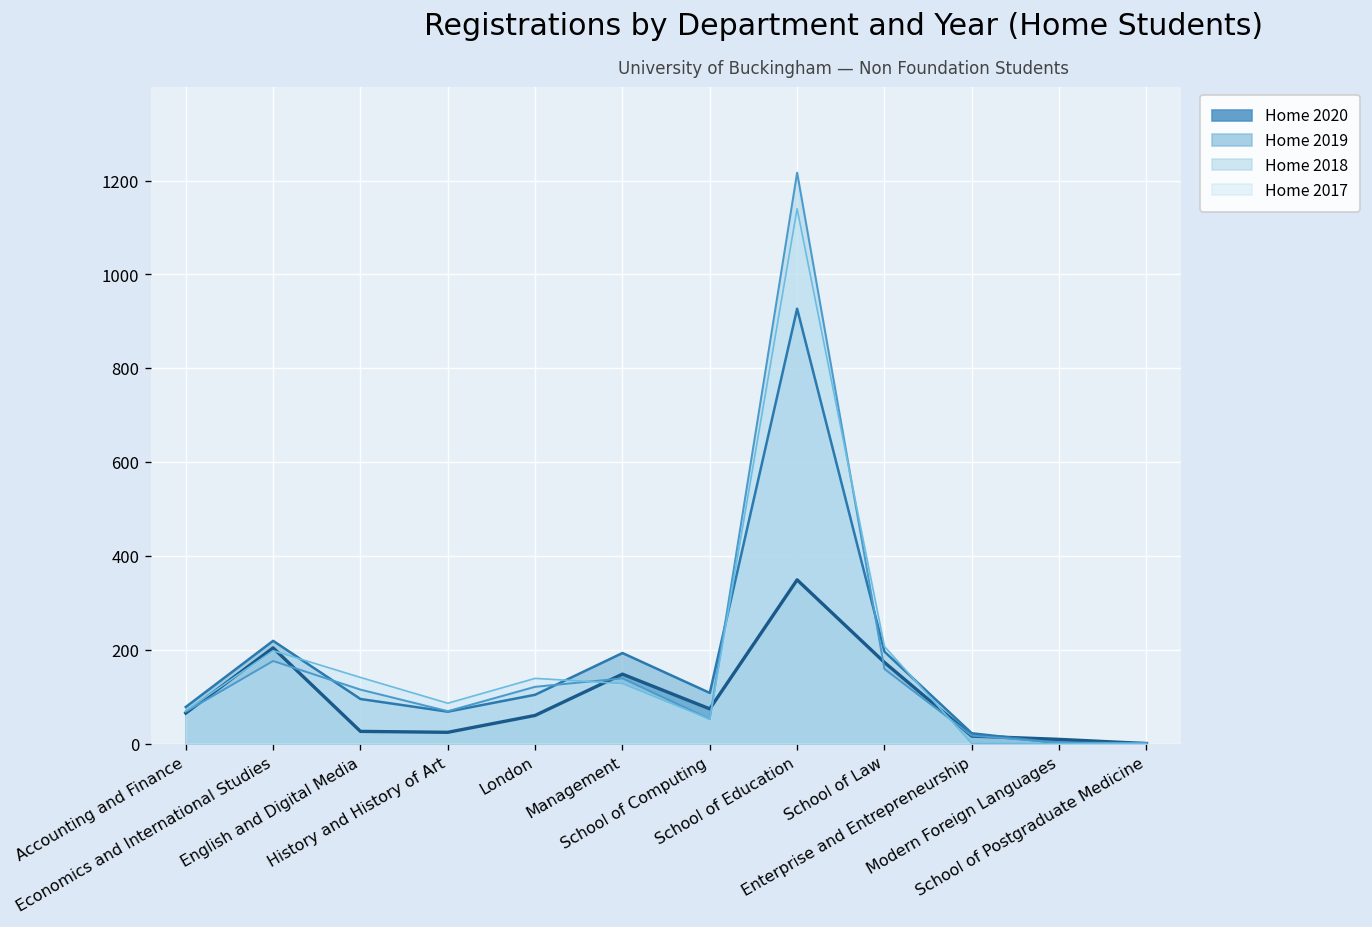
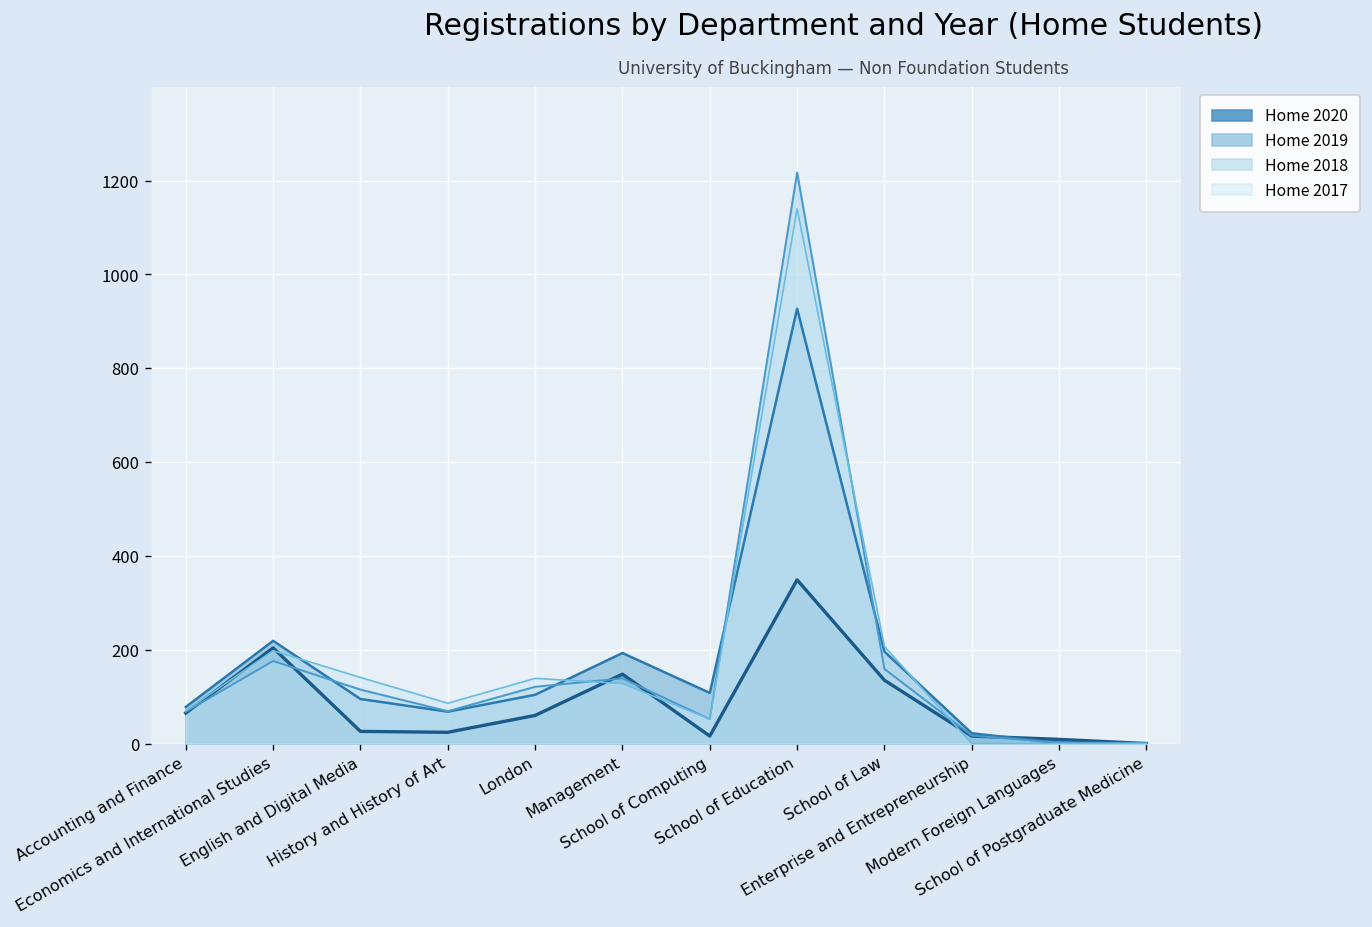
  {
    "Home 2020": {
      "English and Digital Media": 30,
      "History and History of Art": 20,
      "London": 60,
      "Management": 150,
-     "School of Computing": 70,
+     "School of Computing": 20,
      "School of Education": 350,
-     "School of Law": 170,
+     "School of Law": 140,
      "Modern Foreign Languages": 10
    }
  }
